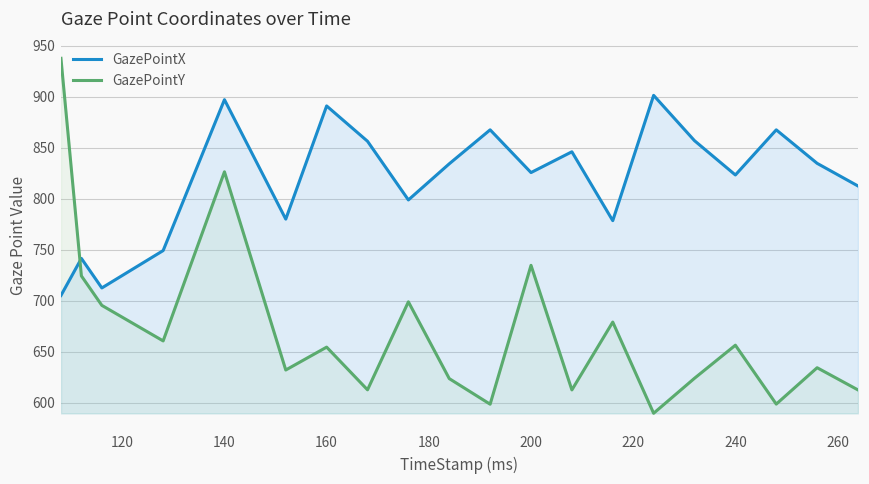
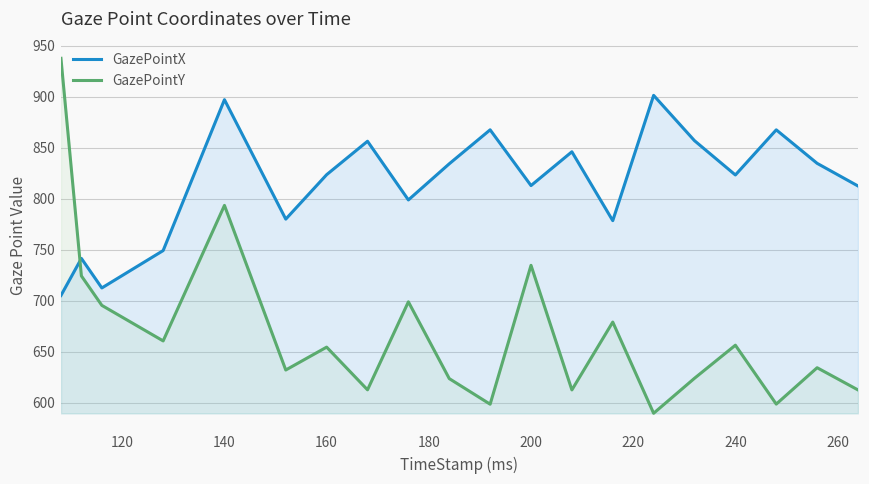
  {
    "GazePointX": {
      "140": 900,
-     "160": 890,
-     "200": 830,
+     "160": 820,
+     "200": 810,
      "240": 820
    },
    "GazePointY": {
-     "140": 830,
+     "140": 790,
      "160": 650,
      "200": 730,
      "240": 660
    }
  }
